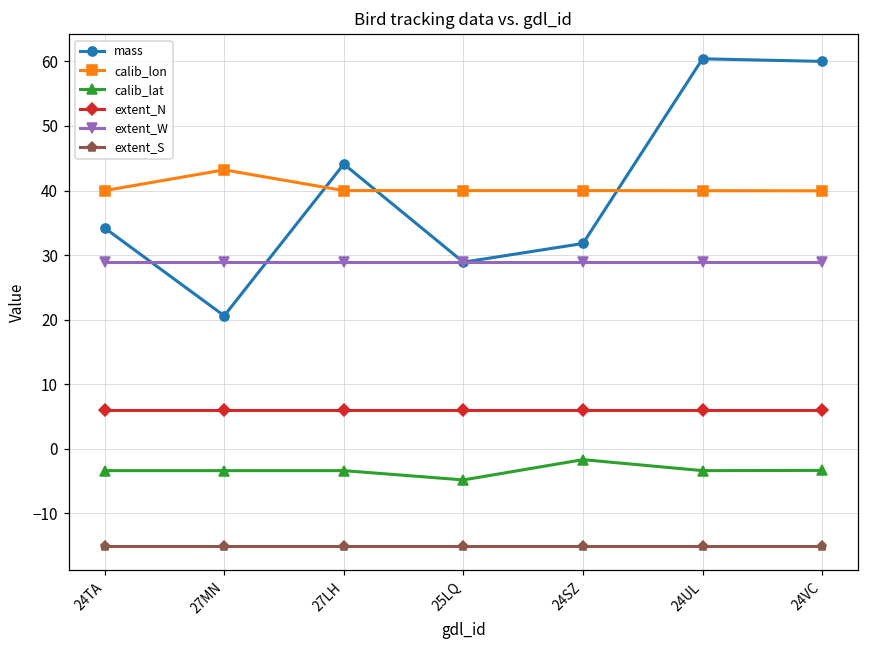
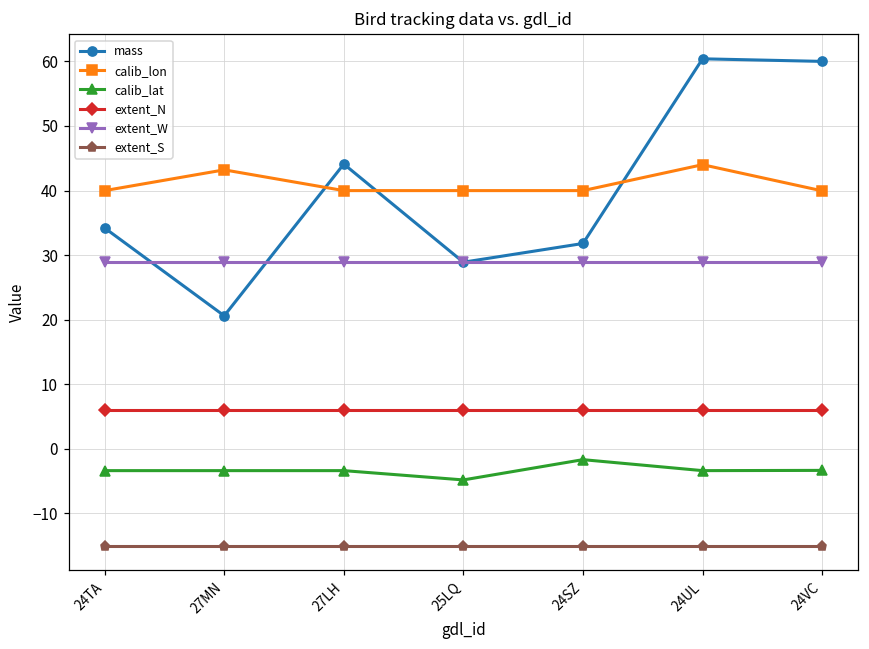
  {
    "mass": {
      "24TA": 34,
      "27MN": 21,
      "27LH": 44,
      "24SZ": 32,
      "24UL": 60,
      "24VC": 60
    },
    "calib_lon": {
      "24TA": 40,
      "27MN": 43,
      "27LH": 40,
      "25LQ": 40,
      "24SZ": 40,
-     "24UL": 40,
+     "24UL": 44,
      "24VC": 40
    },
    "calib_lat": {
      "24TA": -3,
      "27MN": -3,
      "27LH": -3,
      "25LQ": -5,
      "24SZ": -2,
      "24UL": -3,
      "24VC": -3
    },
    "extent_N": {
      "24TA": 6,
      "27MN": 6,
      "27LH": 6,
      "25LQ": 6,
      "24SZ": 6,
      "24UL": 6,
      "24VC": 6
    },
    "extent_W": {
      "24TA": 29,
      "27MN": 29,
      "27LH": 29,
      "24SZ": 29,
      "24UL": 29,
      "24VC": 29
    },
    "extent_S": {
      "24TA": -15,
      "27MN": -15,
      "27LH": -15,
      "25LQ": -15,
      "24SZ": -15,
      "24UL": -15,
      "24VC": -15
    }
  }
